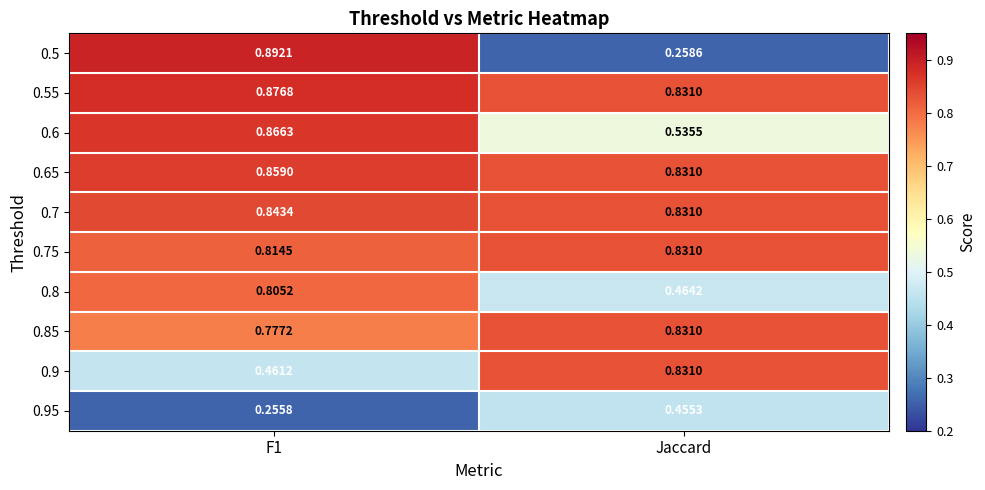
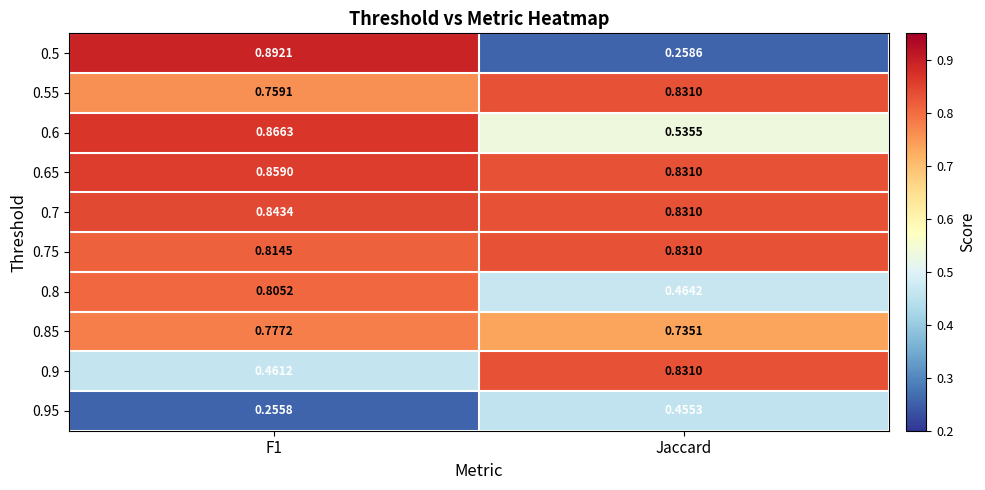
  {
    "0.5": {
      "F1": 0.8921,
      "Jaccard": 0.2586
    },
    "0.55": {
-     "F1": 0.8768,
+     "F1": 0.7591,
      "Jaccard": 0.8310
    },
    "0.6": {
      "F1": 0.8663,
      "Jaccard": 0.5355
    },
    "0.65": {
      "F1": 0.8590,
      "Jaccard": 0.8310
    },
    "0.7": {
      "F1": 0.8434,
      "Jaccard": 0.8310
    },
    "0.75": {
      "F1": 0.8145,
      "Jaccard": 0.8310
    },
    "0.8": {
      "F1": 0.8052,
      "Jaccard": 0.4642
    },
    "0.85": {
      "F1": 0.7772,
-     "Jaccard": 0.8310
+     "Jaccard": 0.7351
    },
    "0.9": {
      "F1": 0.4612,
      "Jaccard": 0.8310
    },
    "0.95": {
      "F1": 0.2558,
      "Jaccard": 0.4553
    }
  }
